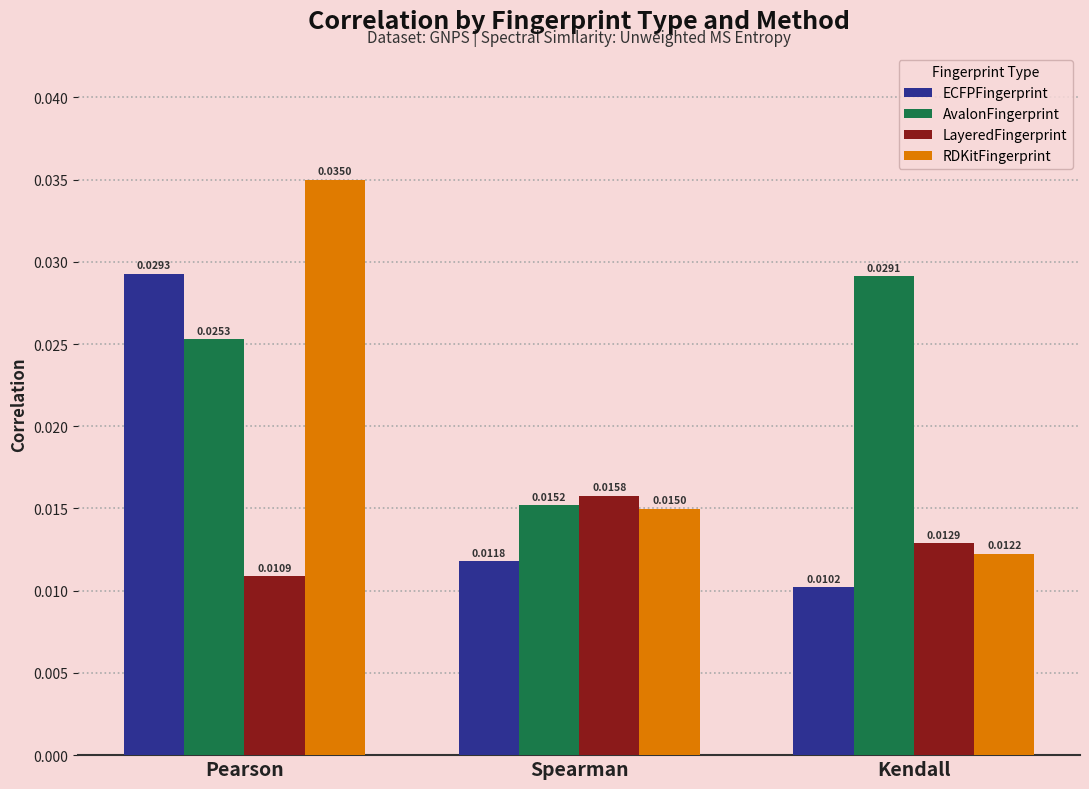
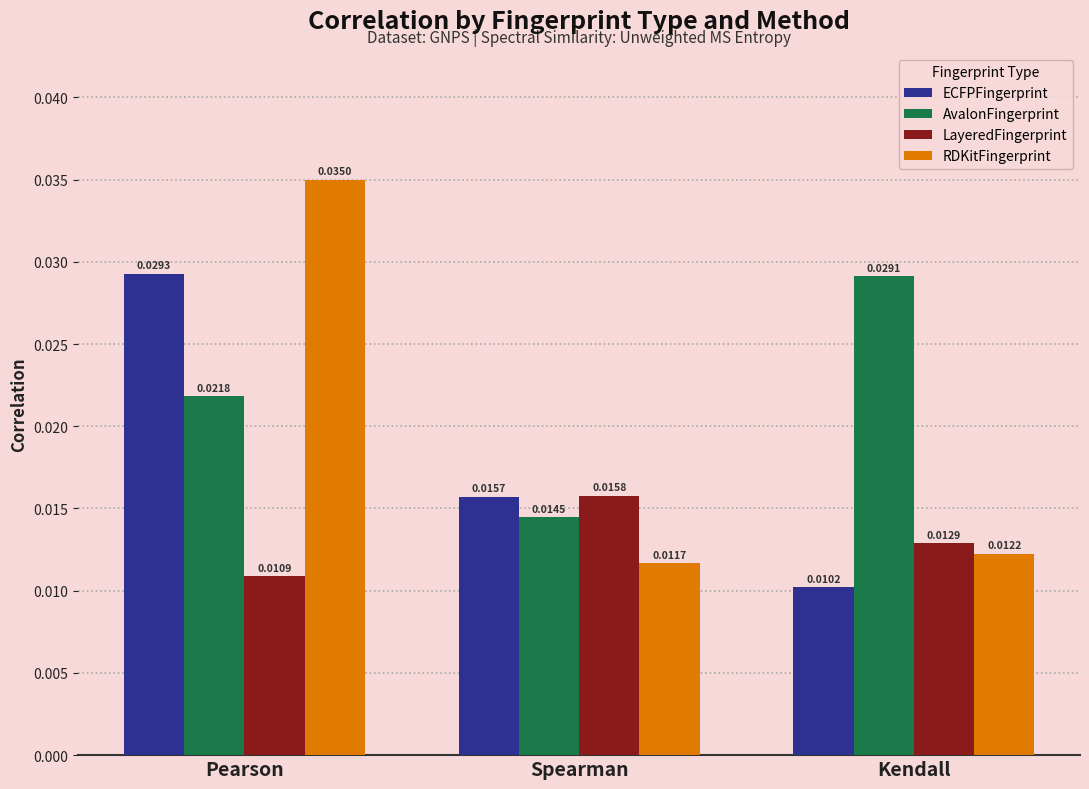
  {
    "ECFPFingerprint": {
      "Pearson": 0.0293,
-     "Spearman": 0.0118,
+     "Spearman": 0.0157,
      "Kendall": 0.0102
    },
    "AvalonFingerprint": {
-     "Pearson": 0.0253,
-     "Spearman": 0.0152,
+     "Pearson": 0.0218,
+     "Spearman": 0.0145,
      "Kendall": 0.0291
    },
    "LayeredFingerprint": {
      "Pearson": 0.0109,
      "Spearman": 0.0158,
      "Kendall": 0.0129
    },
    "RDKitFingerprint": {
      "Pearson": 0.0350,
-     "Spearman": 0.0150,
+     "Spearman": 0.0117,
      "Kendall": 0.0122
    }
  }
